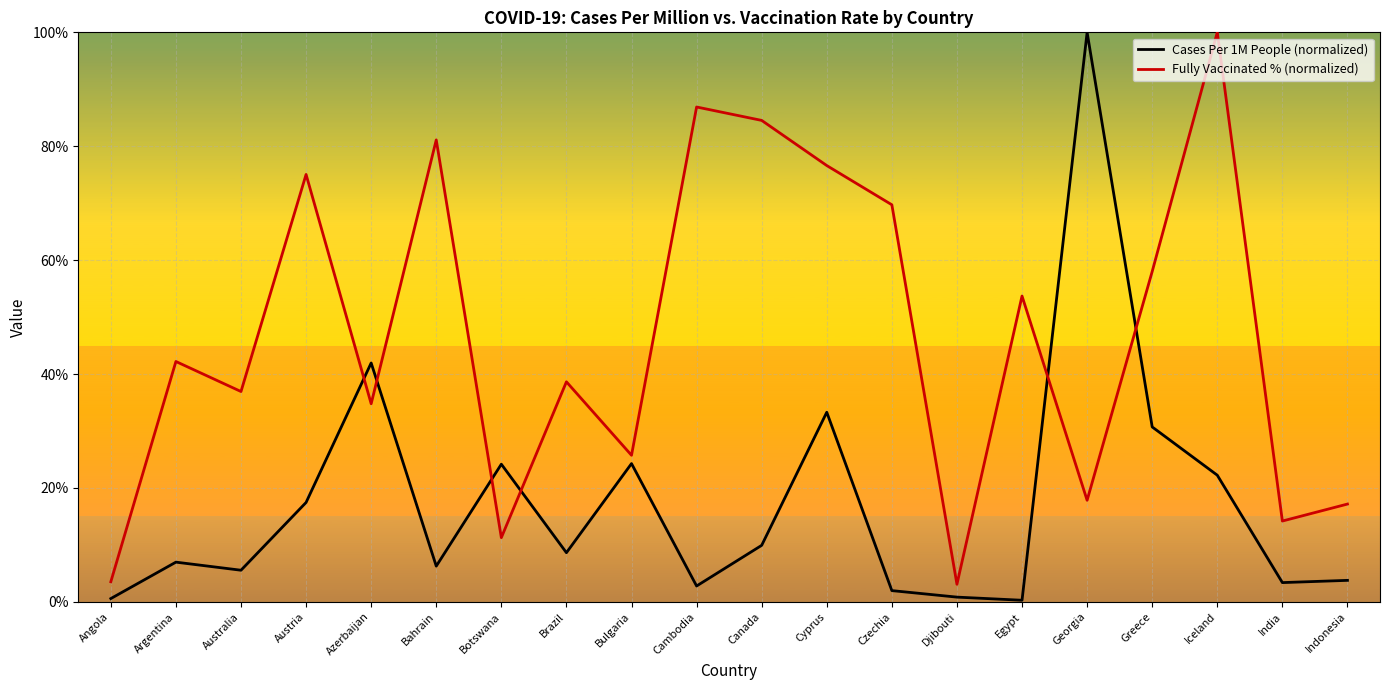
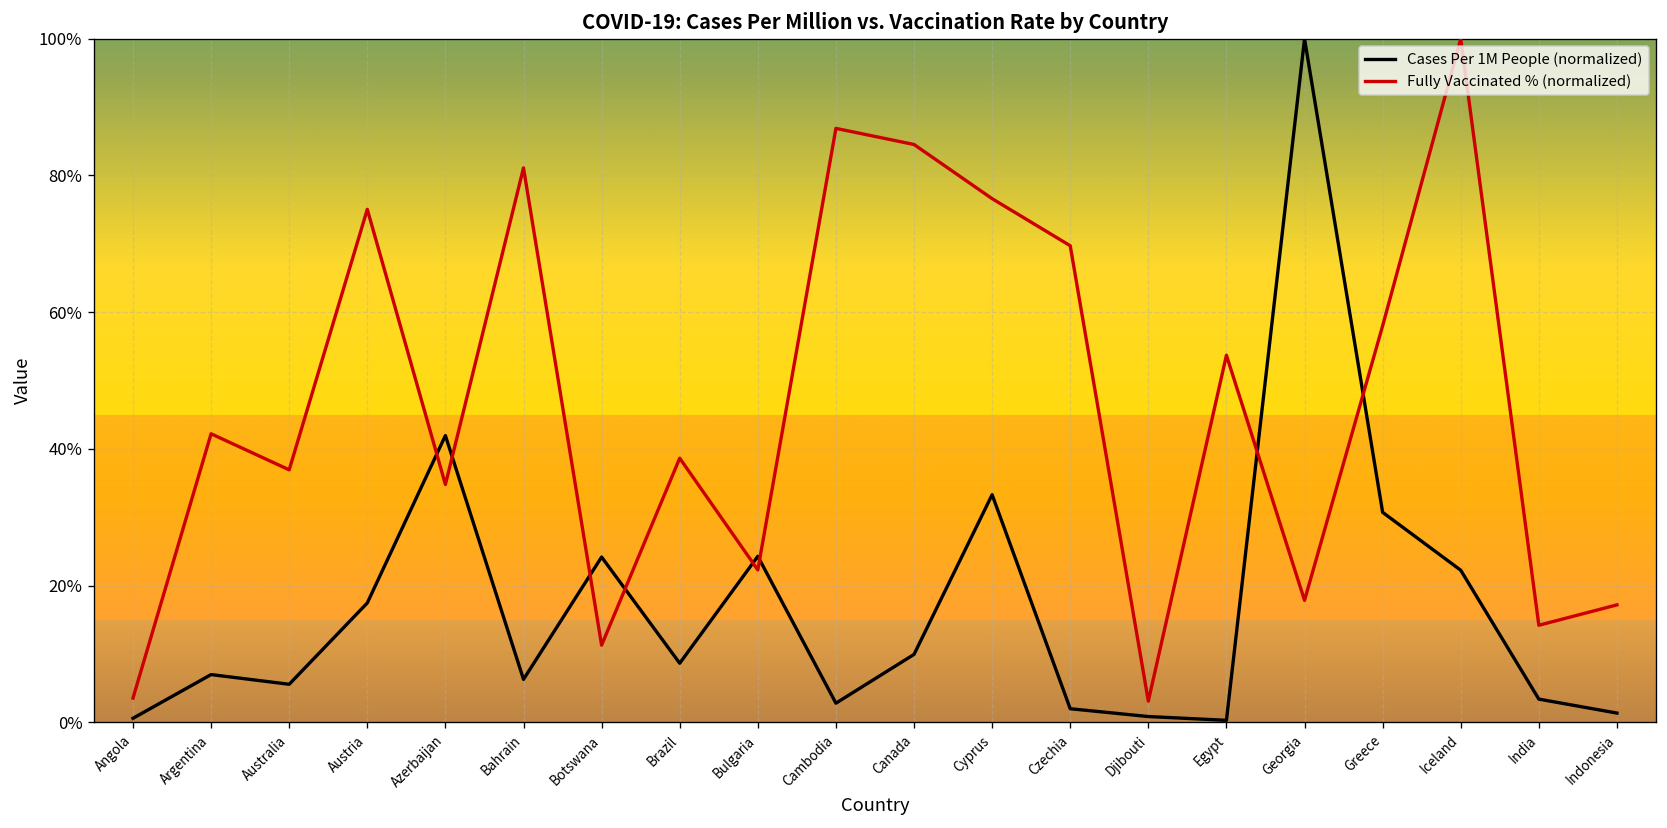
  {
    "Cases Per 1M People (normalized)": {
      "Angola": "1%",
      "Argentina": "7%",
      "Australia": "6%",
      "Austria": "17%",
      "Azerbaijan": "42%",
      "Bahrain": "6%",
      "Botswana": "24%",
      "Brazil": "9%",
      "Bulgaria": "24%",
      "Cambodia": "3%",
      "Canada": "10%",
      "Cyprus": "33%",
      "Czechia": "2%",
      "Djibouti": "1%",
      "Egypt": "0%",
      "Georgia": "100%",
      "Greece": "31%",
      "Iceland": "22%",
      "India": "3%",
-     "Indonesia": "4%"
+     "Indonesia": "1%"
    },
    "Fully Vaccinated % (normalized)": {
      "Angola": "4%",
      "Argentina": "42%",
      "Australia": "37%",
      "Austria": "75%",
      "Azerbaijan": "35%",
      "Bahrain": "81%",
      "Botswana": "11%",
      "Brazil": "39%",
-     "Bulgaria": "26%",
+     "Bulgaria": "22%",
      "Cambodia": "87%",
      "Canada": "85%",
      "Cyprus": "77%",
      "Czechia": "70%",
      "Djibouti": "3%",
      "Egypt": "54%",
      "Georgia": "18%",
      "Greece": "58%",
      "Iceland": "100%",
      "India": "14%",
      "Indonesia": "17%"
    }
  }
